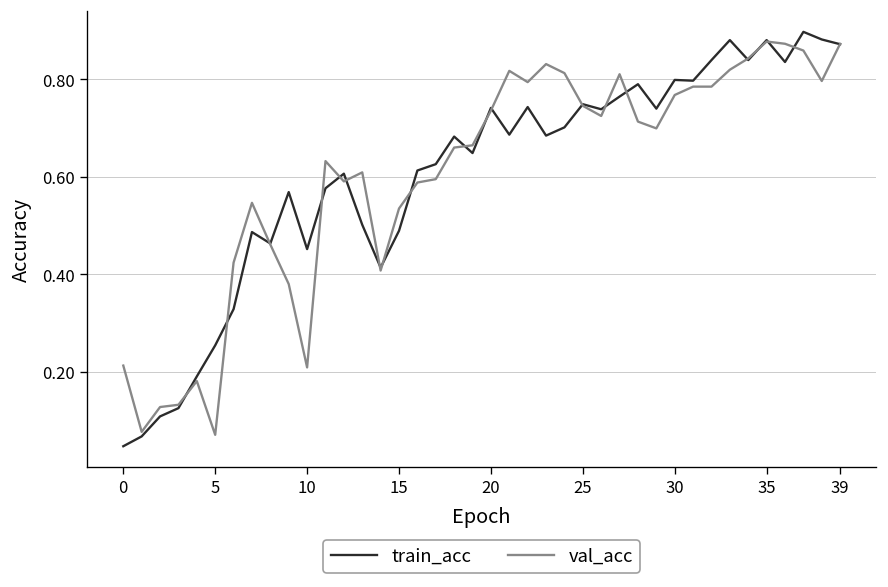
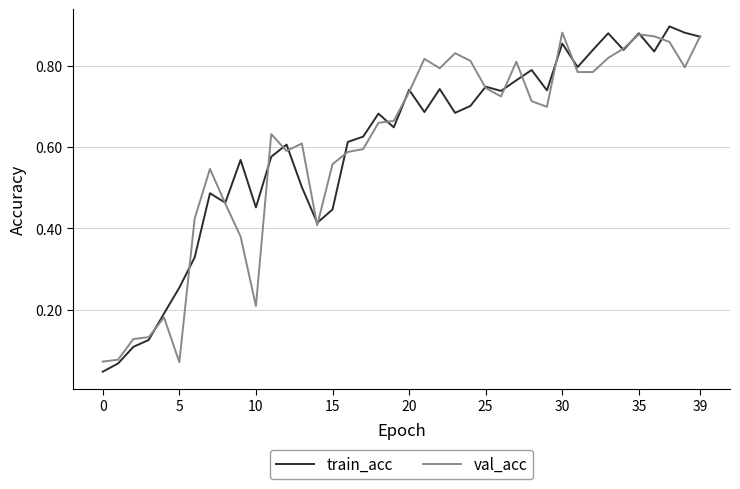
  {
    "train_acc": {
      "0": 0.05,
      "5": 0.25,
      "10": 0.45,
-     "15": 0.49,
-     "30": 0.80
+     "15": 0.45,
+     "30": 0.85
    },
    "val_acc": {
-     "0": 0.21,
+     "0": 0.07,
      "5": 0.07,
      "10": 0.21,
-     "15": 0.53,
-     "30": 0.77
+     "15": 0.56,
+     "30": 0.88
    }
  }
